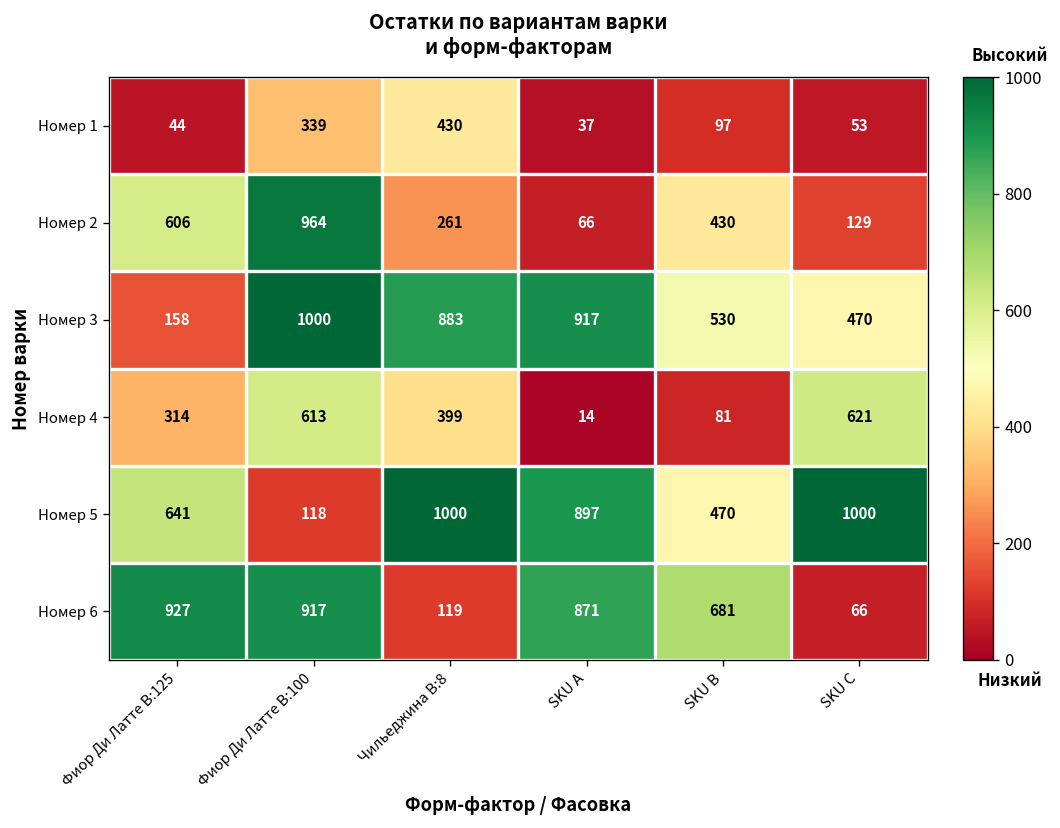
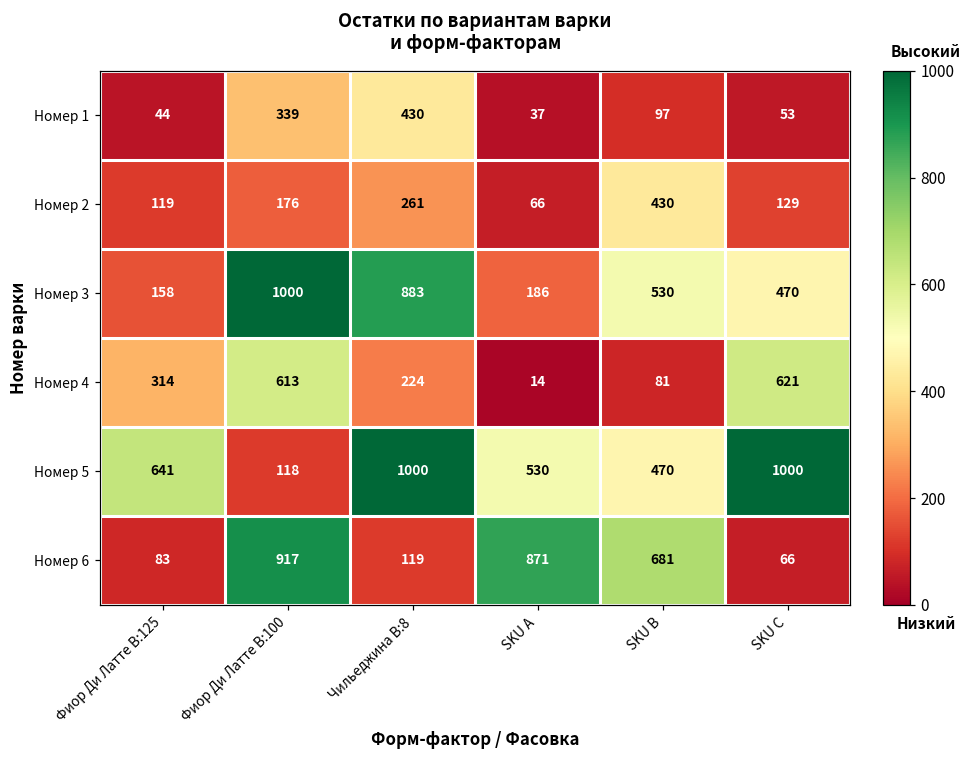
  {
    "Номер 1": {
      "Фиор Ди Латте В:125": 44,
      "Фиор Ди Латте В:100": 339,
      "Чильеджина В:8": 430,
      "SKU A": 37,
      "SKU B": 97,
      "SKU C": 53
    },
    "Номер 2": {
-     "Фиор Ди Латте В:125": 606,
-     "Фиор Ди Латте В:100": 964,
+     "Фиор Ди Латте В:125": 119,
+     "Фиор Ди Латте В:100": 176,
      "Чильеджина В:8": 261,
      "SKU A": 66,
      "SKU B": 430,
      "SKU C": 129
    },
    "Номер 3": {
      "Фиор Ди Латте В:125": 158,
      "Фиор Ди Латте В:100": 1000,
      "Чильеджина В:8": 883,
-     "SKU A": 917,
+     "SKU A": 186,
      "SKU B": 530,
      "SKU C": 470
    },
    "Номер 4": {
      "Фиор Ди Латте В:125": 314,
      "Фиор Ди Латте В:100": 613,
-     "Чильеджина В:8": 399,
+     "Чильеджина В:8": 224,
      "SKU A": 14,
      "SKU B": 81,
      "SKU C": 621
    },
    "Номер 5": {
      "Фиор Ди Латте В:125": 641,
      "Фиор Ди Латте В:100": 118,
      "Чильеджина В:8": 1000,
-     "SKU A": 897,
+     "SKU A": 530,
      "SKU B": 470,
      "SKU C": 1000
    },
    "Номер 6": {
-     "Фиор Ди Латте В:125": 927,
+     "Фиор Ди Латте В:125": 83,
      "Фиор Ди Латте В:100": 917,
      "Чильеджина В:8": 119,
      "SKU A": 871,
      "SKU B": 681,
      "SKU C": 66
    }
  }
